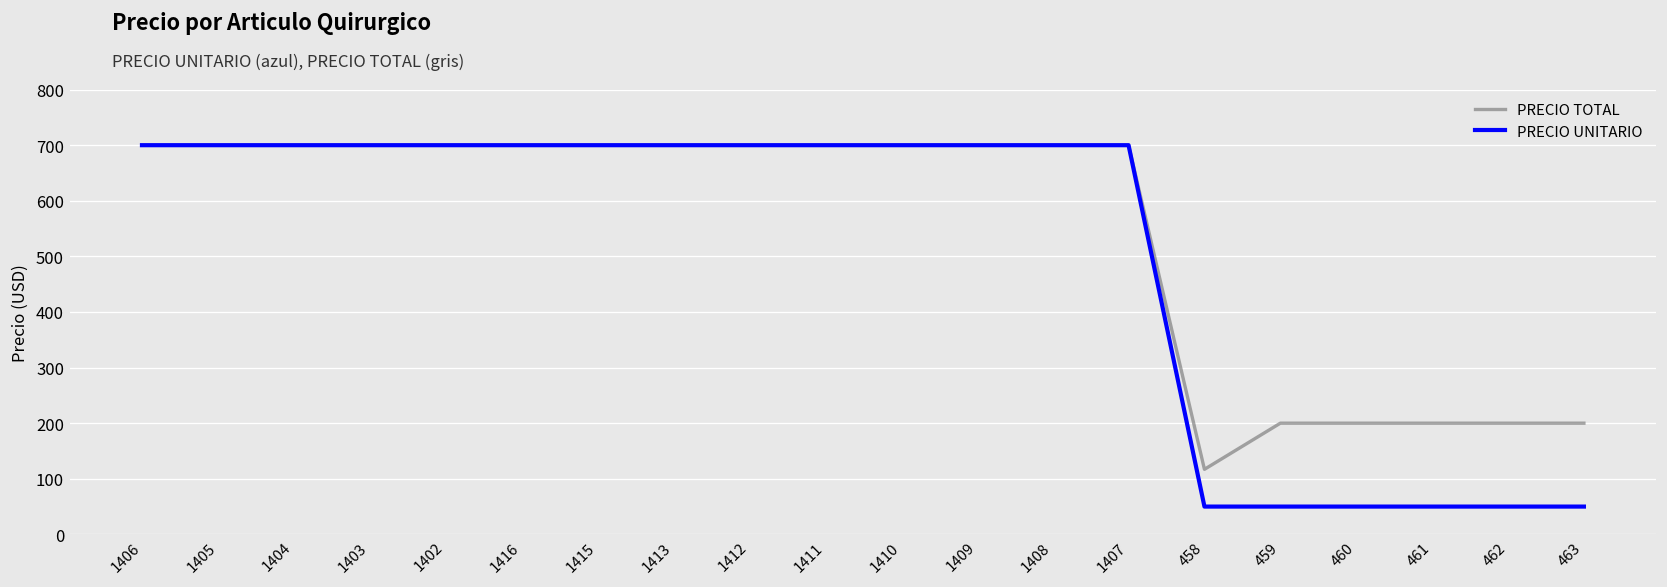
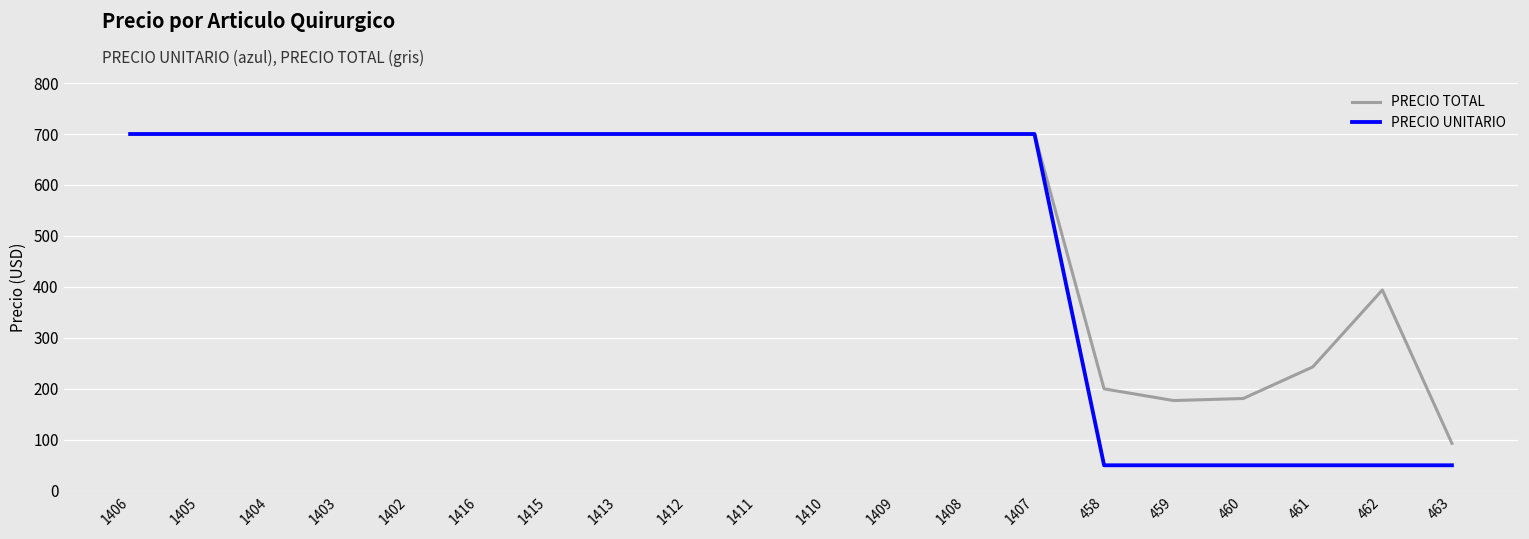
  {
    "PRECIO TOTAL": {
-     "458": 120,
-     "459": 200,
-     "460": 200,
-     "461": 200,
-     "462": 200,
-     "463": 200
+     "458": 200,
+     "459": 180,
+     "460": 180,
+     "461": 240,
+     "462": 390,
+     "463": 90
    },
    "PRECIO UNITARIO": {
      "458": 50,
      "459": 50,
      "460": 50,
      "461": 50,
      "462": 50,
      "463": 50
    }
  }
